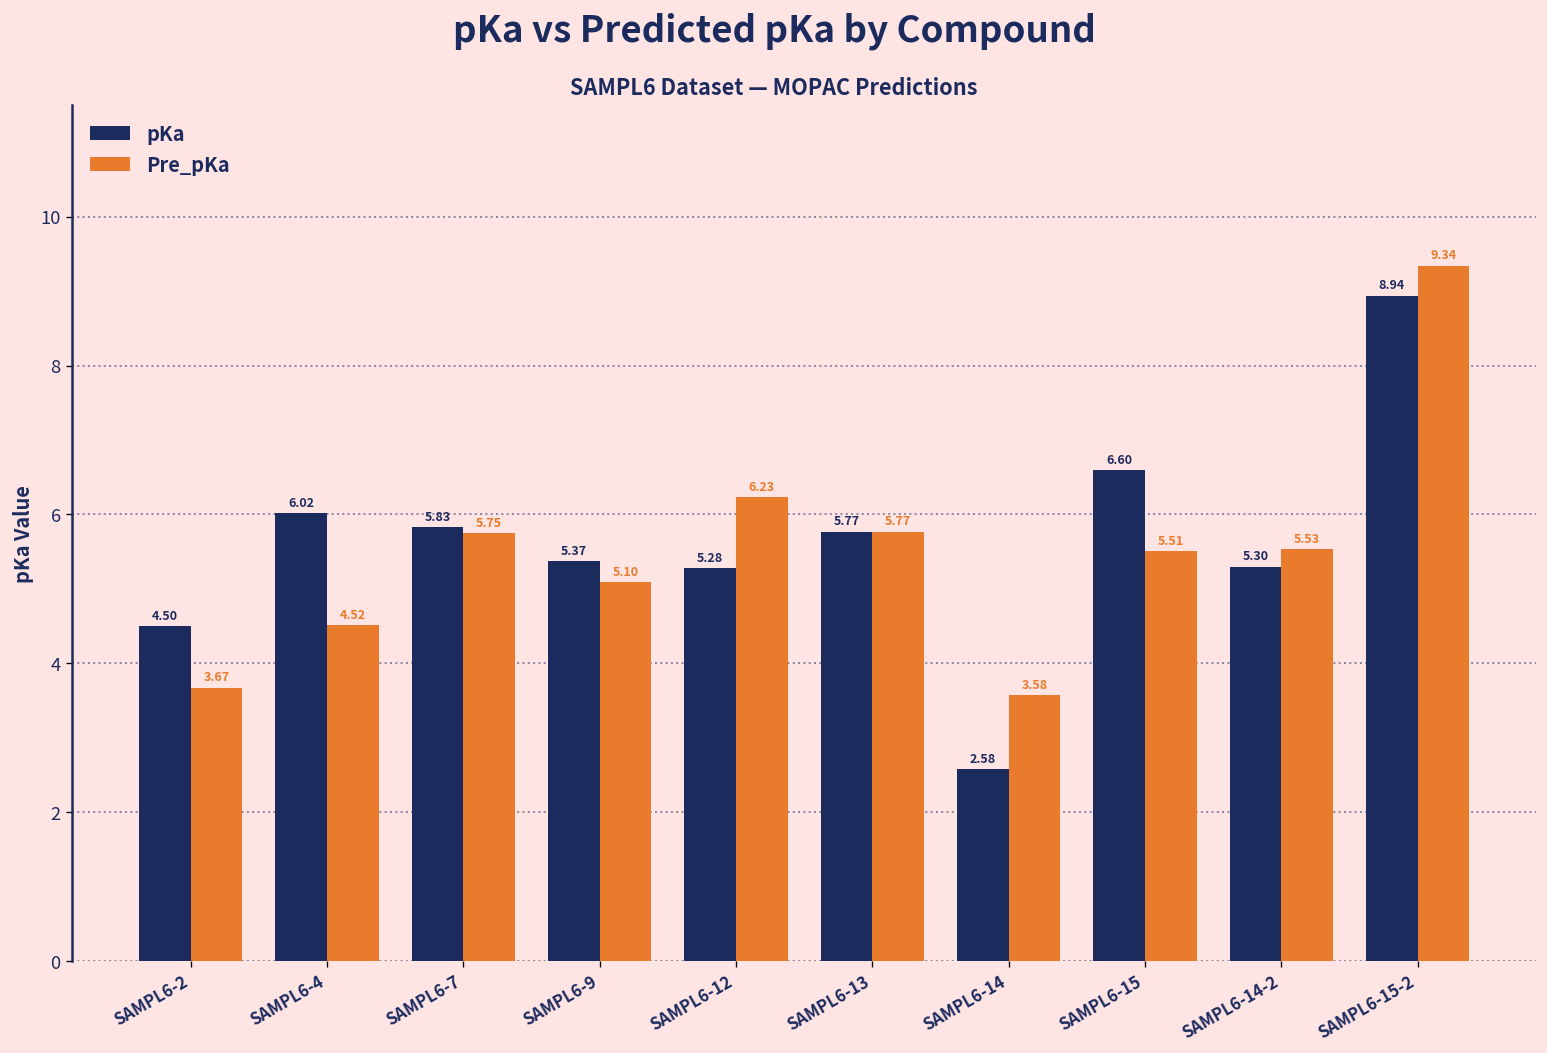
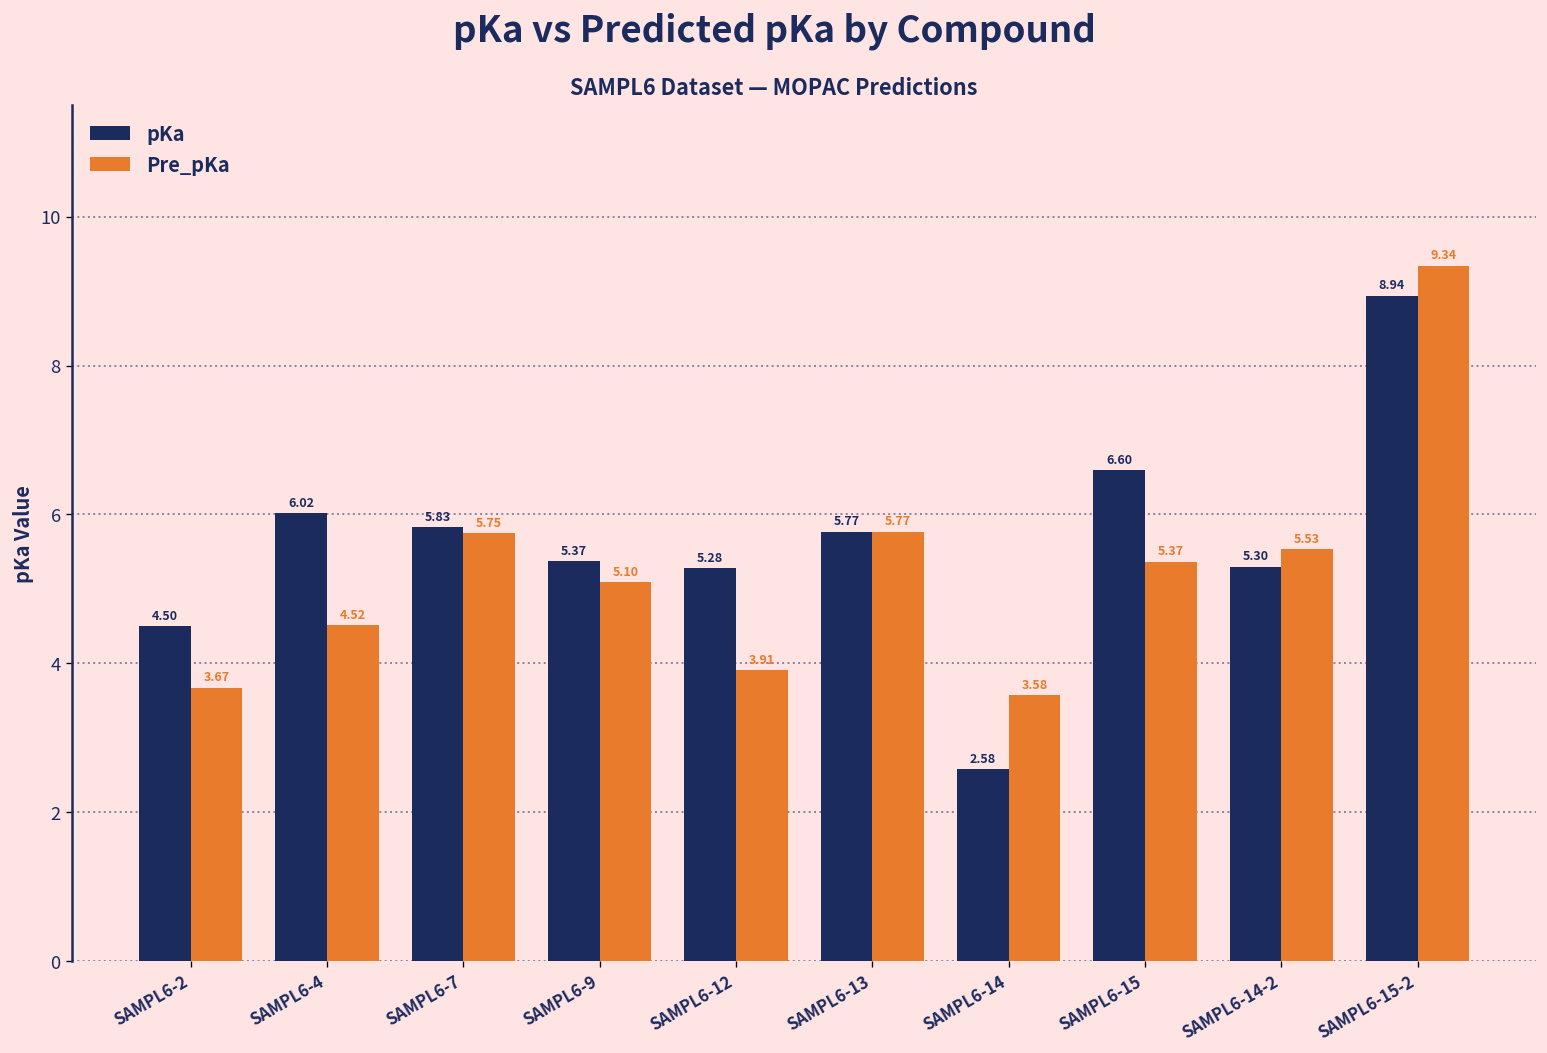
  {
    "pKa": {
      "SAMPL6-2": 4.50,
      "SAMPL6-4": 6.02,
      "SAMPL6-7": 5.83,
      "SAMPL6-9": 5.37,
      "SAMPL6-12": 5.28,
      "SAMPL6-13": 5.77,
      "SAMPL6-14": 2.58,
      "SAMPL6-15": 6.60,
      "SAMPL6-14-2": 5.30,
      "SAMPL6-15-2": 8.94
    },
    "Pre_pKa": {
      "SAMPL6-2": 3.67,
      "SAMPL6-4": 4.52,
      "SAMPL6-7": 5.75,
      "SAMPL6-9": 5.10,
-     "SAMPL6-12": 6.23,
+     "SAMPL6-12": 3.91,
      "SAMPL6-13": 5.77,
      "SAMPL6-14": 3.58,
-     "SAMPL6-15": 5.51,
+     "SAMPL6-15": 5.37,
      "SAMPL6-14-2": 5.53,
      "SAMPL6-15-2": 9.34
    }
  }
